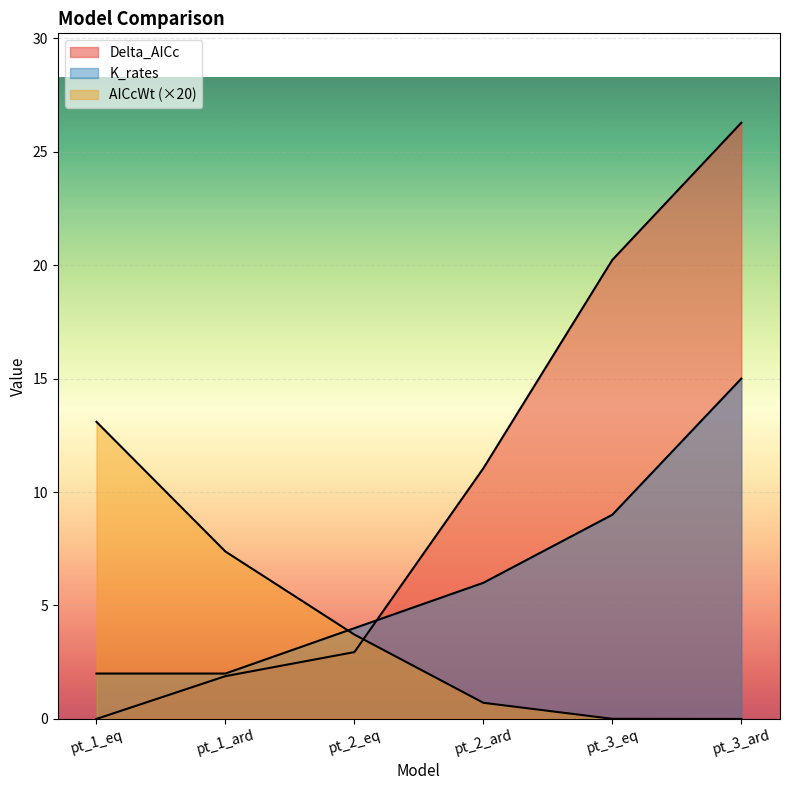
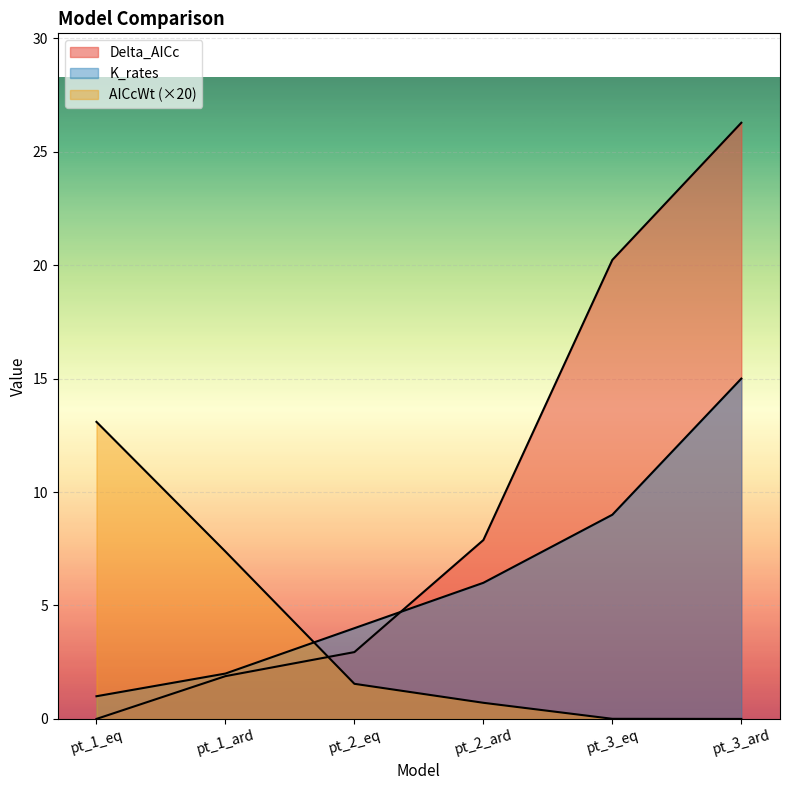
  {
    "Delta_AICc": {
      "pt_1_eq": 0.0,
      "pt_2_eq": 2.9,
-     "pt_2_ard": 11.0,
+     "pt_2_ard": 7.9,
      "pt_3_eq": 20.2,
      "pt_3_ard": 26.3
    },
    "K_rates": {
-     "pt_1_eq": 2,
+     "pt_1_eq": 1,
      "pt_2_eq": 4,
      "pt_2_ard": 6,
      "pt_3_eq": 9,
      "pt_3_ard": 15
    },
    "AICcWt (×20)": {
      "pt_1_eq": 13.1,
      "pt_1_ard": 7.4,
-     "pt_2_eq": 3.7,
+     "pt_2_eq": 1.5,
      "pt_2_ard": 0.7,
      "pt_3_eq": 0.0,
      "pt_3_ard": 0.0
    }
  }
